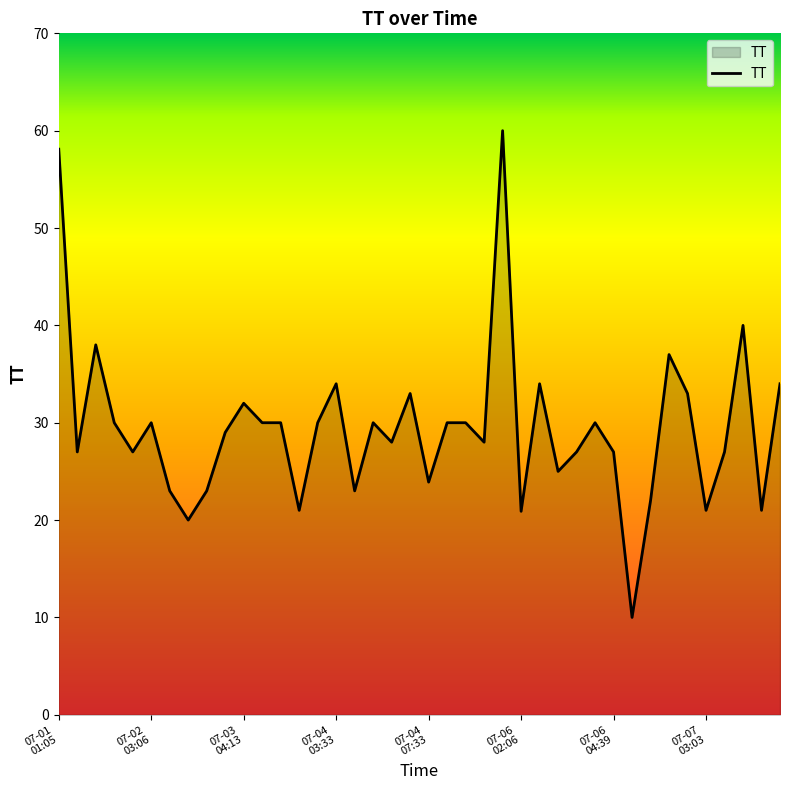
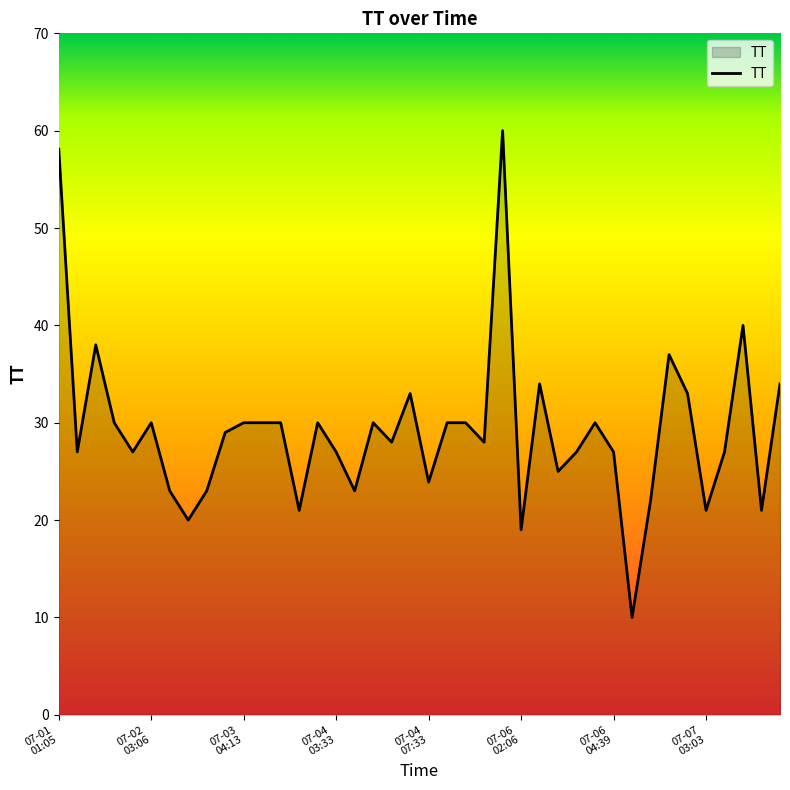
  {
    "07-01 01:05": 58,
    "07-02 03:06": 30,
-   "07-03 04:13": 32,
-   "07-04 03:33": 34,
+   "07-03 04:13": 30,
+   "07-04 03:33": 27,
    "07-04 07:33": 24,
-   "07-06 02:06": 21,
+   "07-06 02:06": 19,
    "07-06 04:39": 27,
    "07-07 03:03": 21
  }
